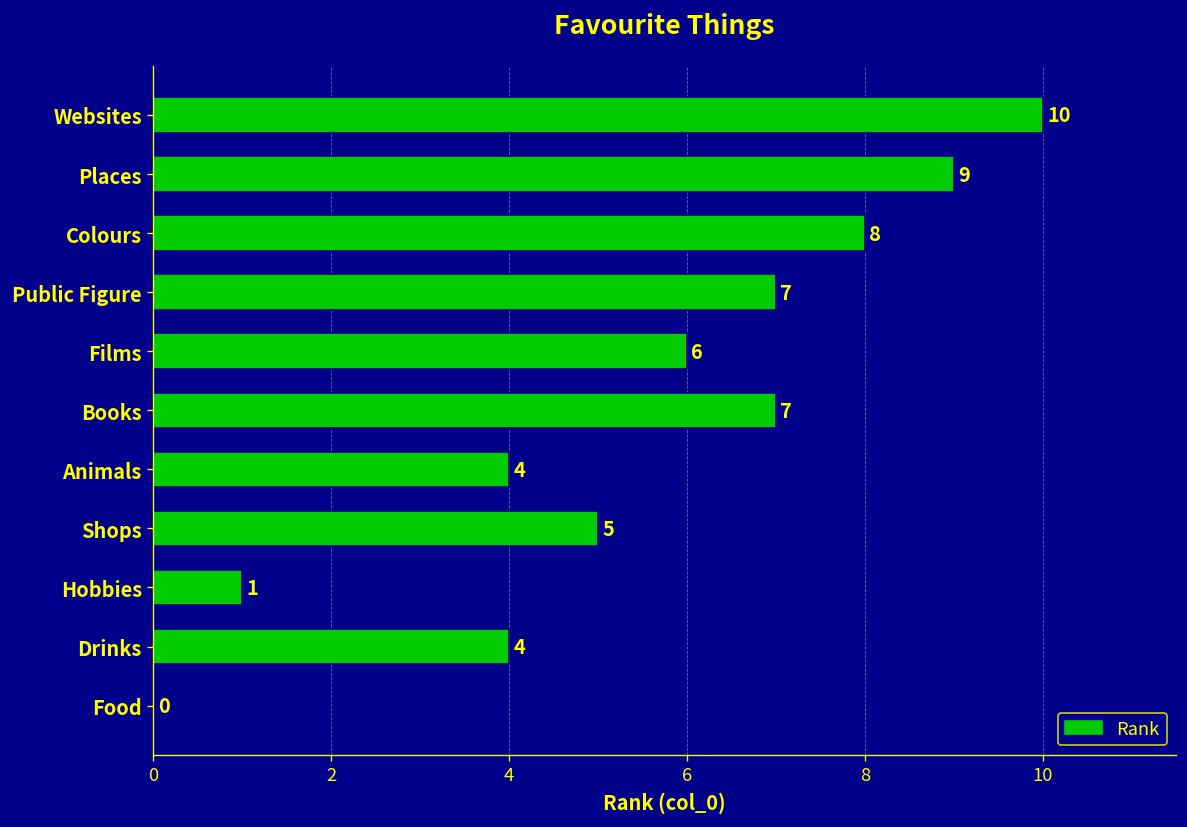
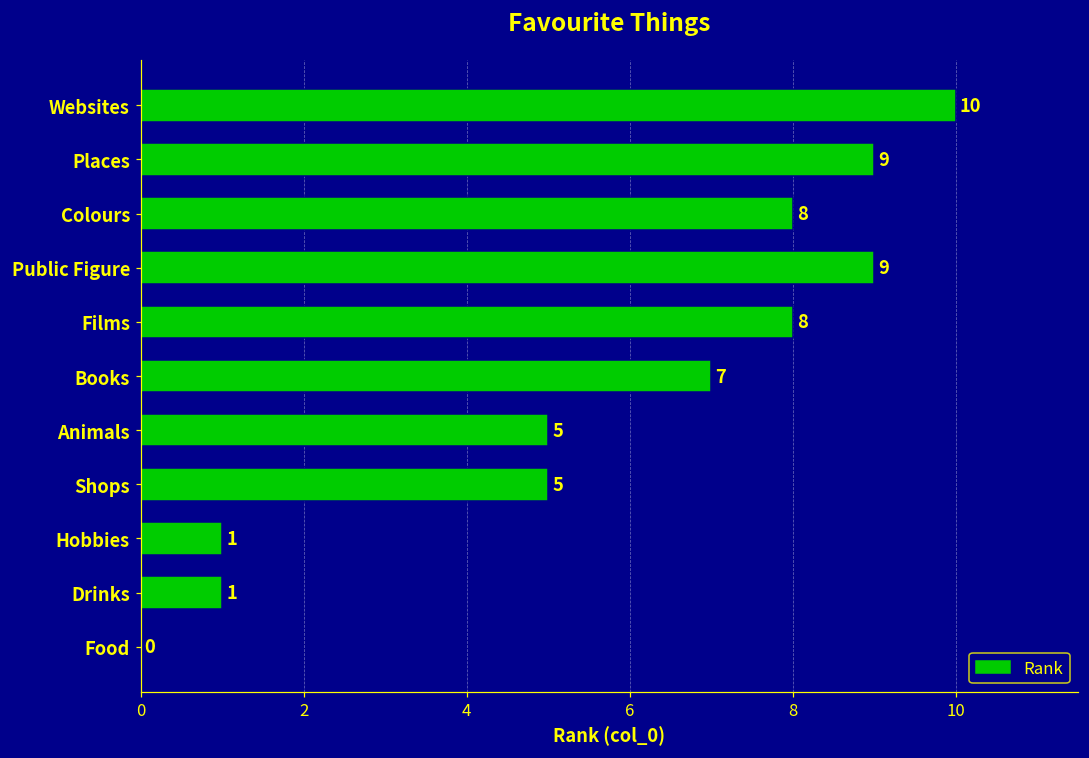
  {
    "Websites": 10,
    "Places": 9,
    "Colours": 8,
-   "Public Figure": 7,
-   "Films": 6,
+   "Public Figure": 9,
+   "Films": 8,
    "Books": 7,
-   "Animals": 4,
+   "Animals": 5,
    "Shops": 5,
    "Hobbies": 1,
-   "Drinks": 4,
+   "Drinks": 1,
    "Food": 0
  }
